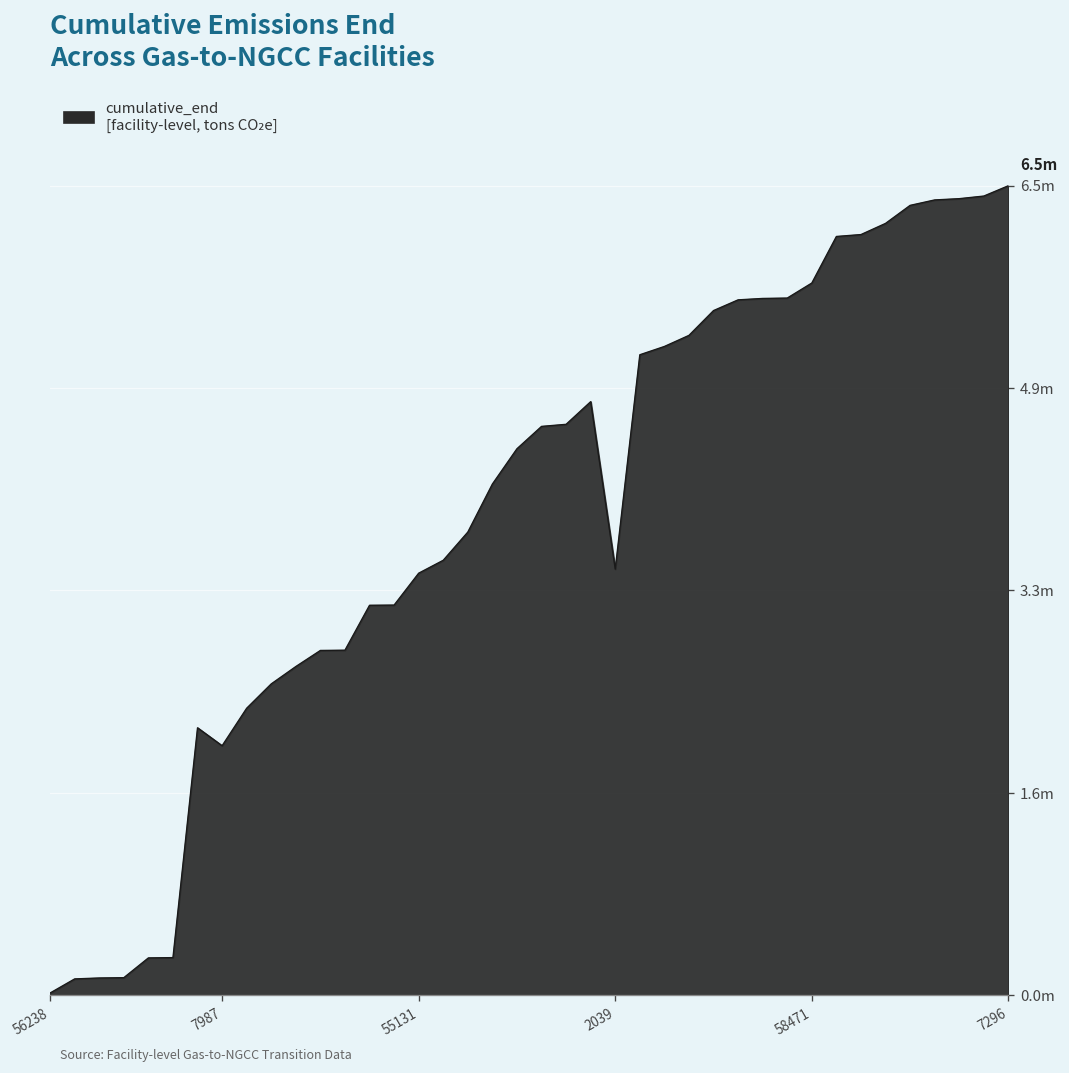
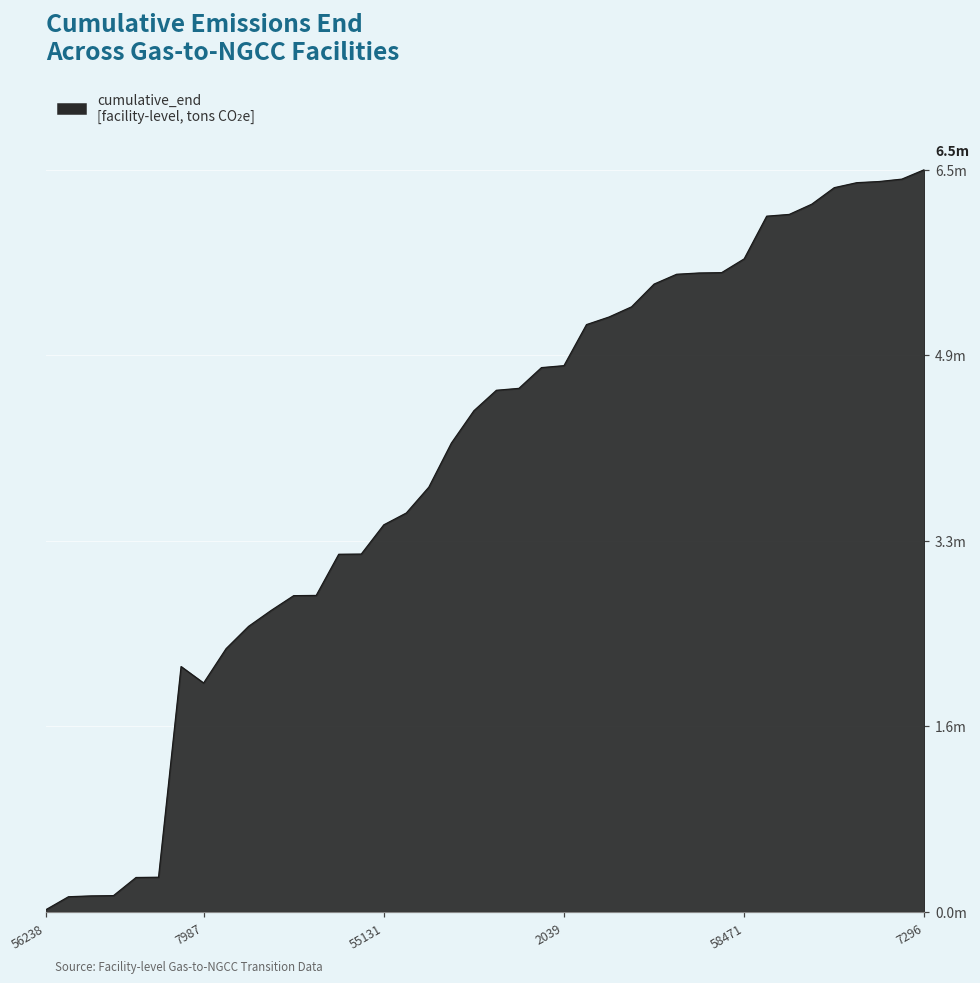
  {
    "56238": "0.02m",
    "7987": "2.02m",
    "55131": "3.41m",
-   "2039": "3.44m",
+   "2039": "4.81m",
    "58471": "5.75m"
  }
